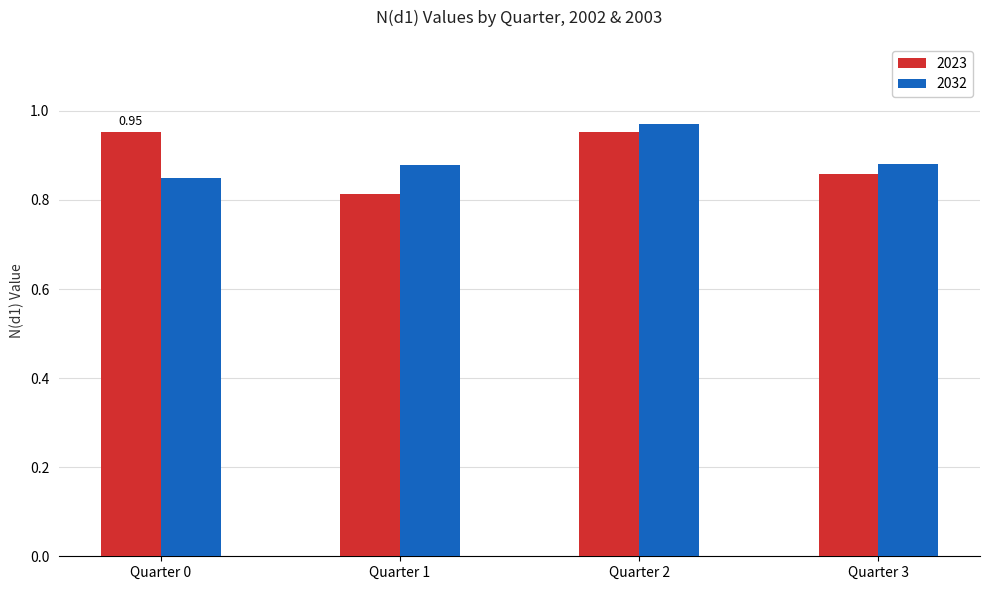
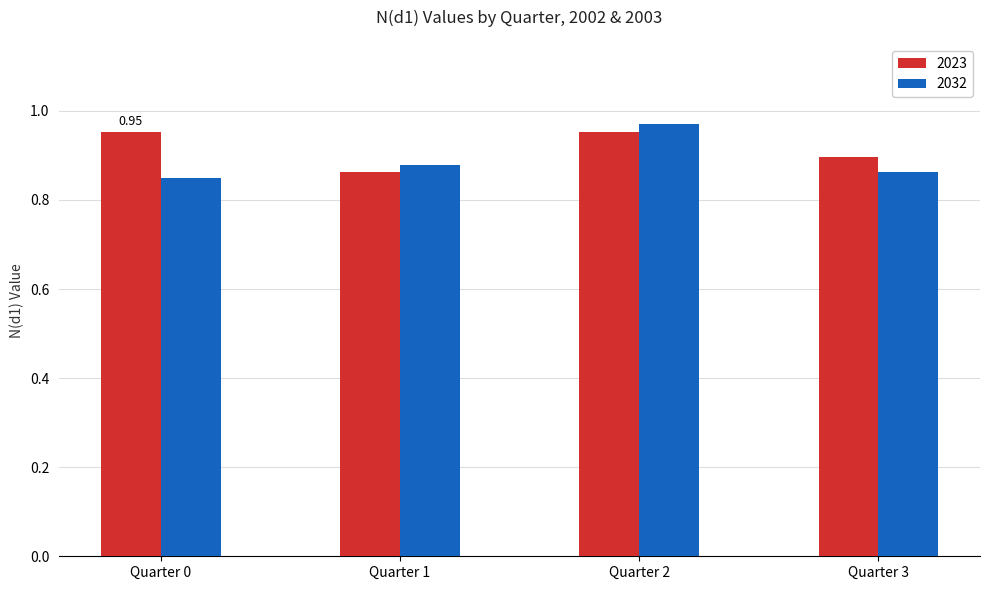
  {
    "2023": {
-     "Quarter 1": 0.81,
+     "Quarter 1": 0.86,
      "Quarter 2": 0.95,
-     "Quarter 3": 0.86
+     "Quarter 3": 0.90
    },
    "2032": {
      "Quarter 0": 0.85,
      "Quarter 1": 0.88,
      "Quarter 2": 0.97,
-     "Quarter 3": 0.88
+     "Quarter 3": 0.86
    }
  }
